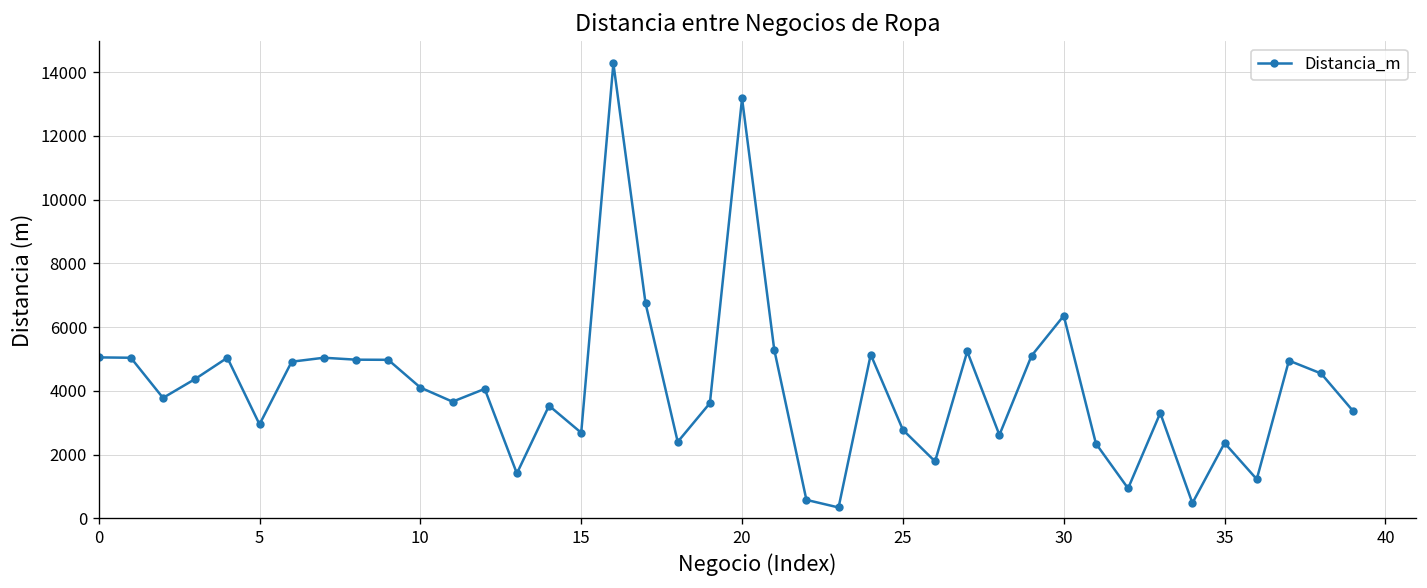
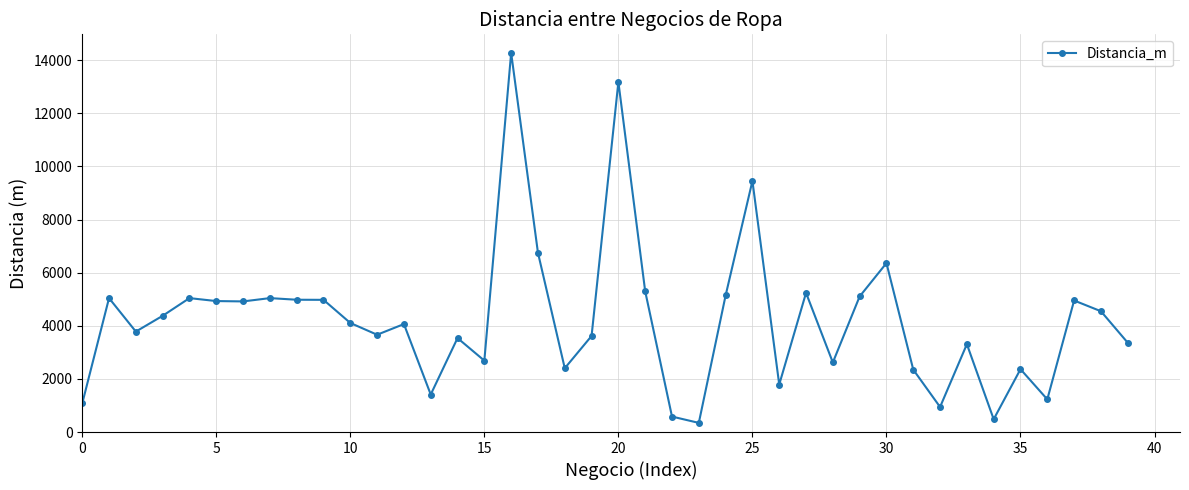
  {
-   "0": 5100,
-   "5": 3000,
+   "0": 1100,
+   "5": 4900,
    "10": 4100,
    "15": 2700,
    "20": 13200,
-   "25": 2800,
+   "25": 9500,
    "30": 6400,
    "35": 2400
  }
